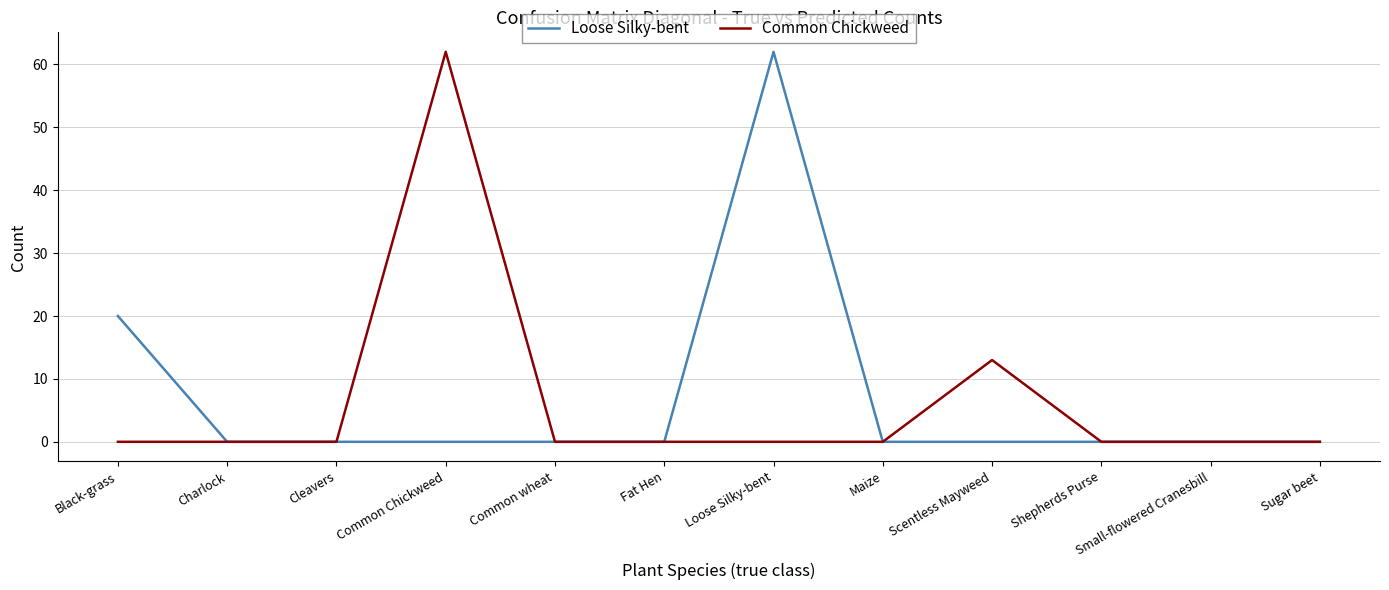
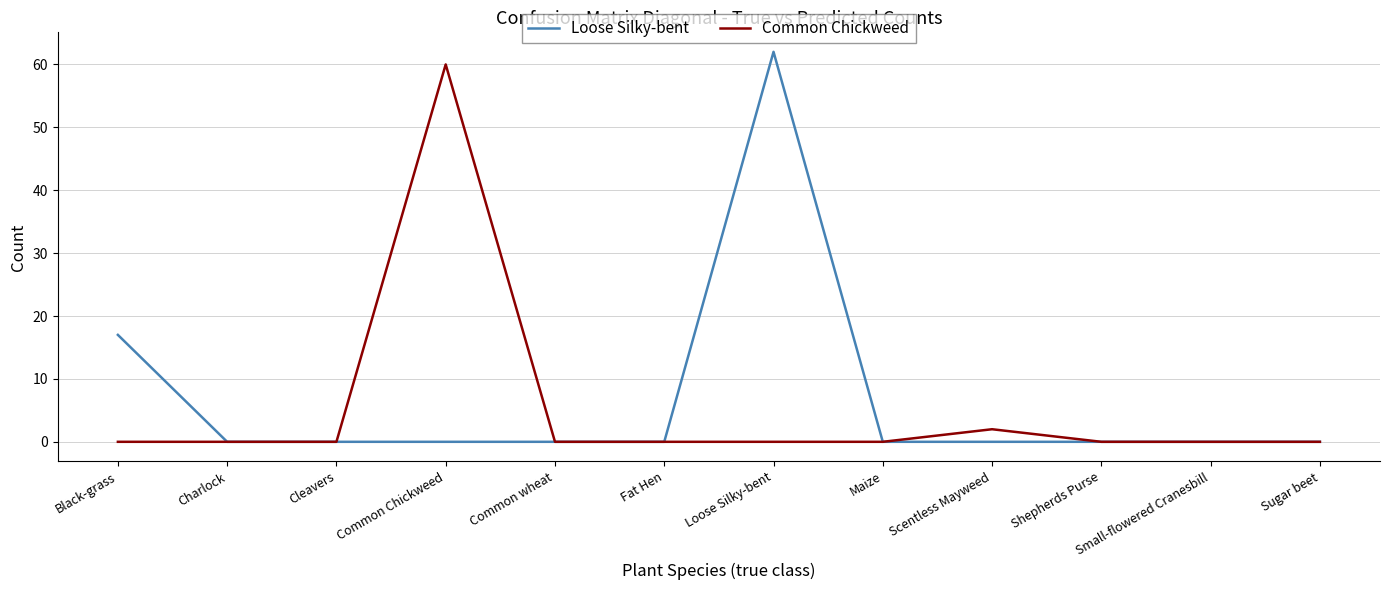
  {
    "Loose Silky-bent": {
-     "Black-grass": 20,
+     "Black-grass": 17,
      "Common Chickweed": 0,
      "Loose Silky-bent": 62,
      "Scentless Mayweed": 0
    },
    "Common Chickweed": {
      "Black-grass": 0,
-     "Common Chickweed": 62,
+     "Common Chickweed": 60,
      "Loose Silky-bent": 0,
-     "Scentless Mayweed": 13
+     "Scentless Mayweed": 2
    }
  }
